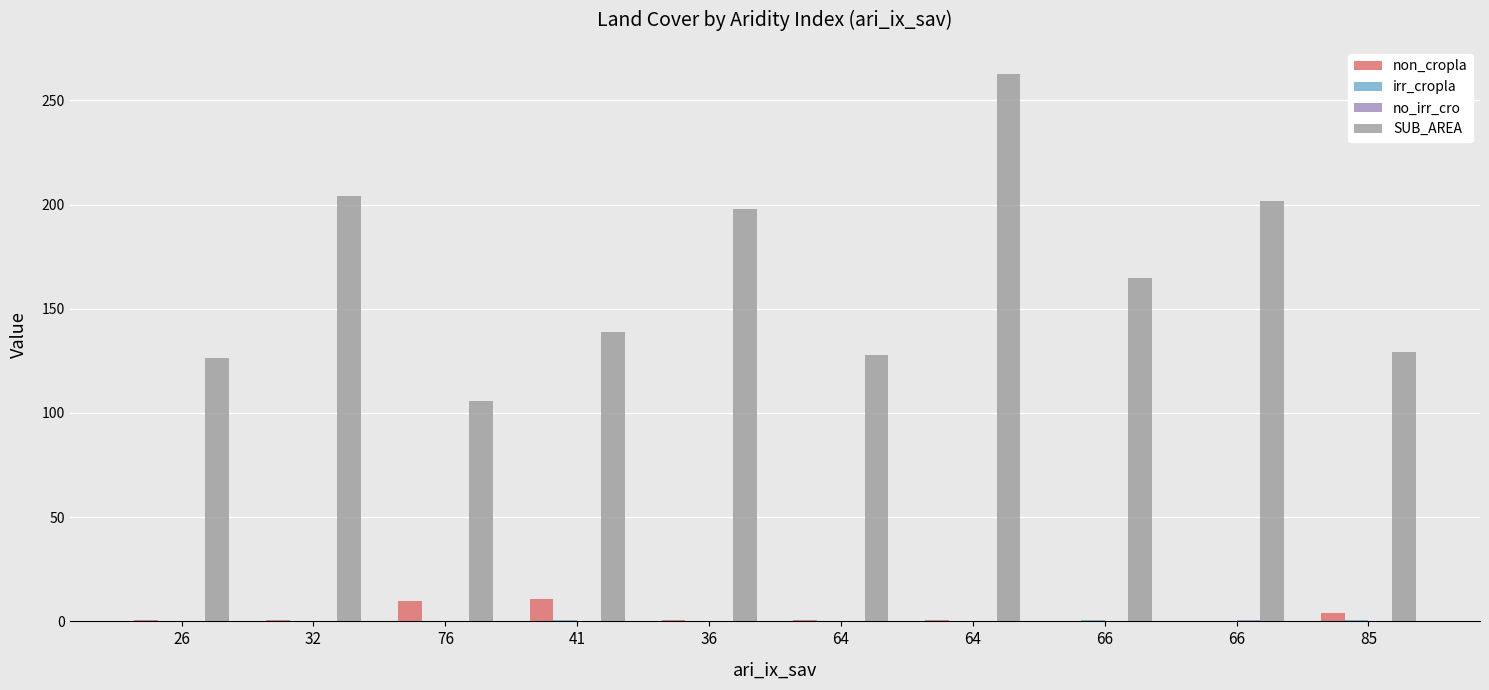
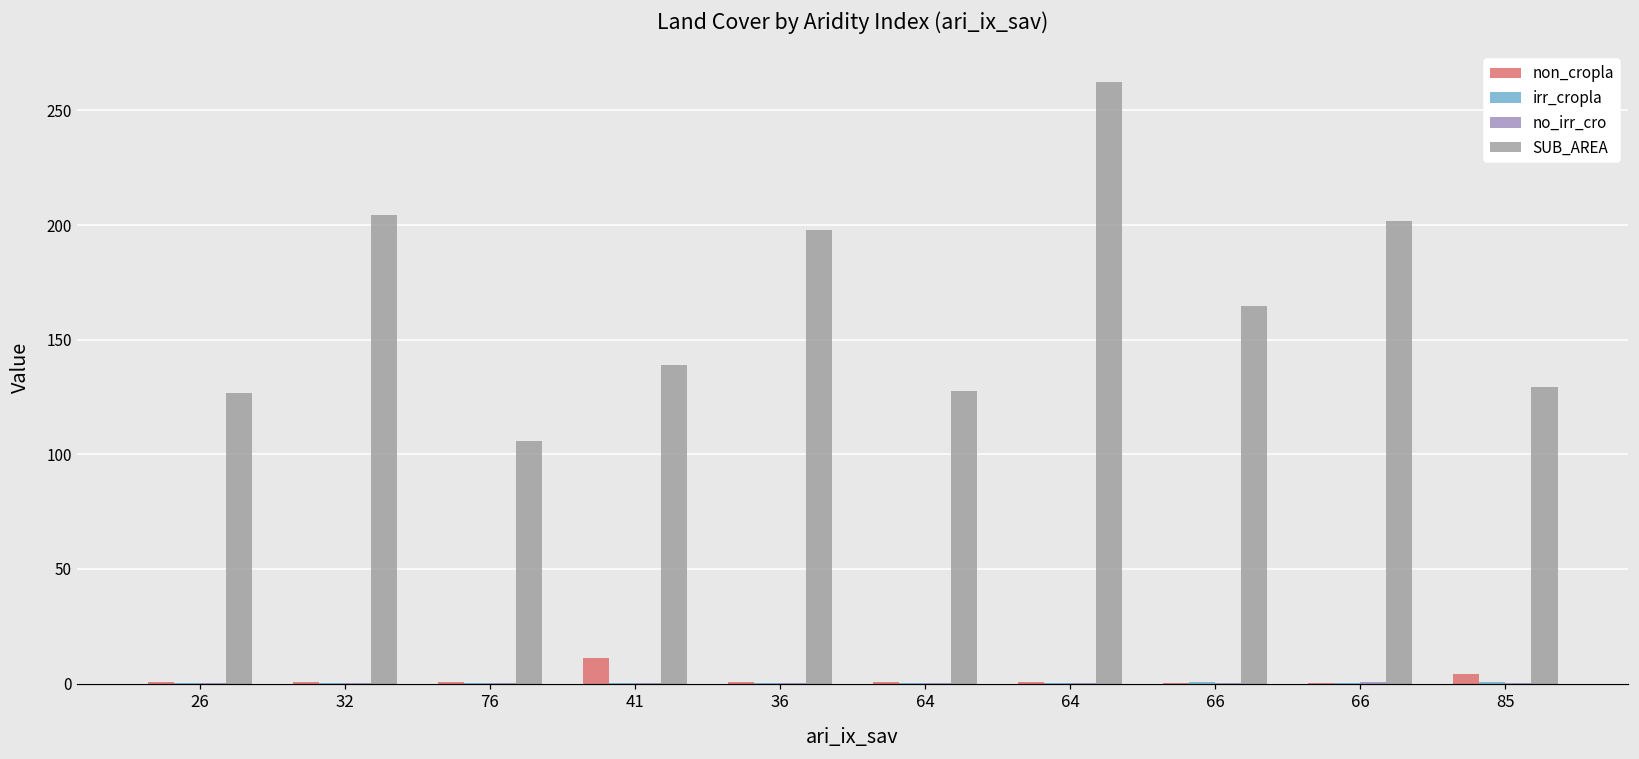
  {
    "non_cropla": {
-     "76": 10,
+     "76": 1,
      "41": 11,
      "85": 4
    }
  }
